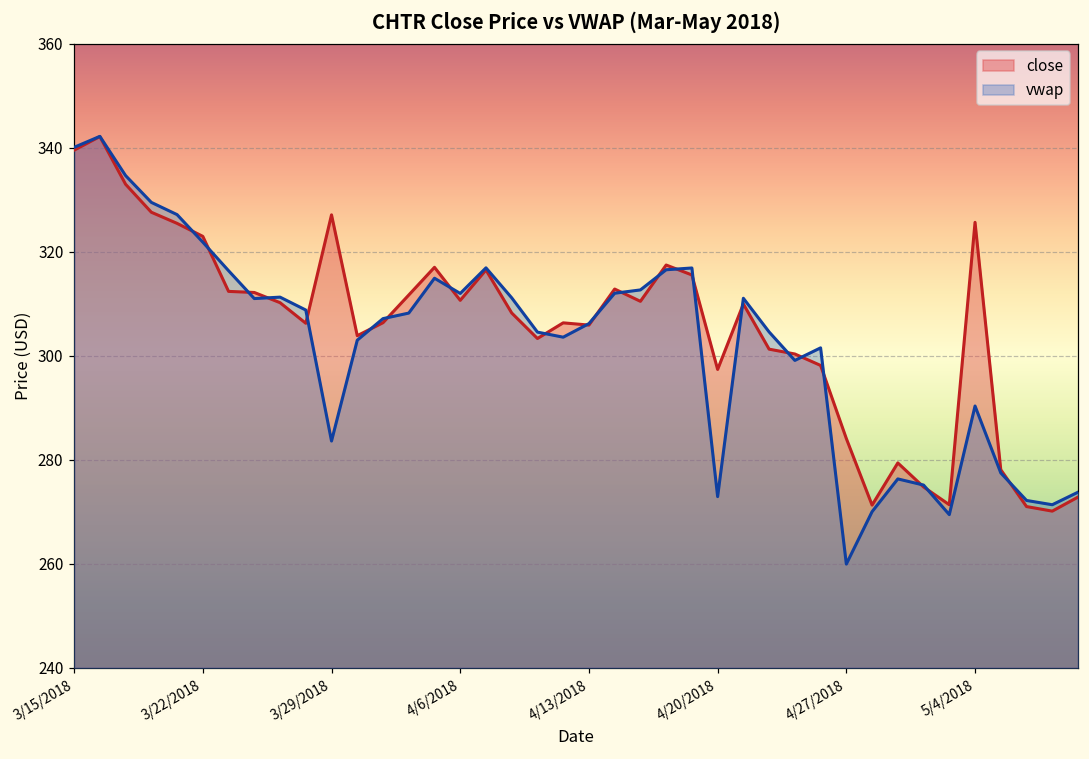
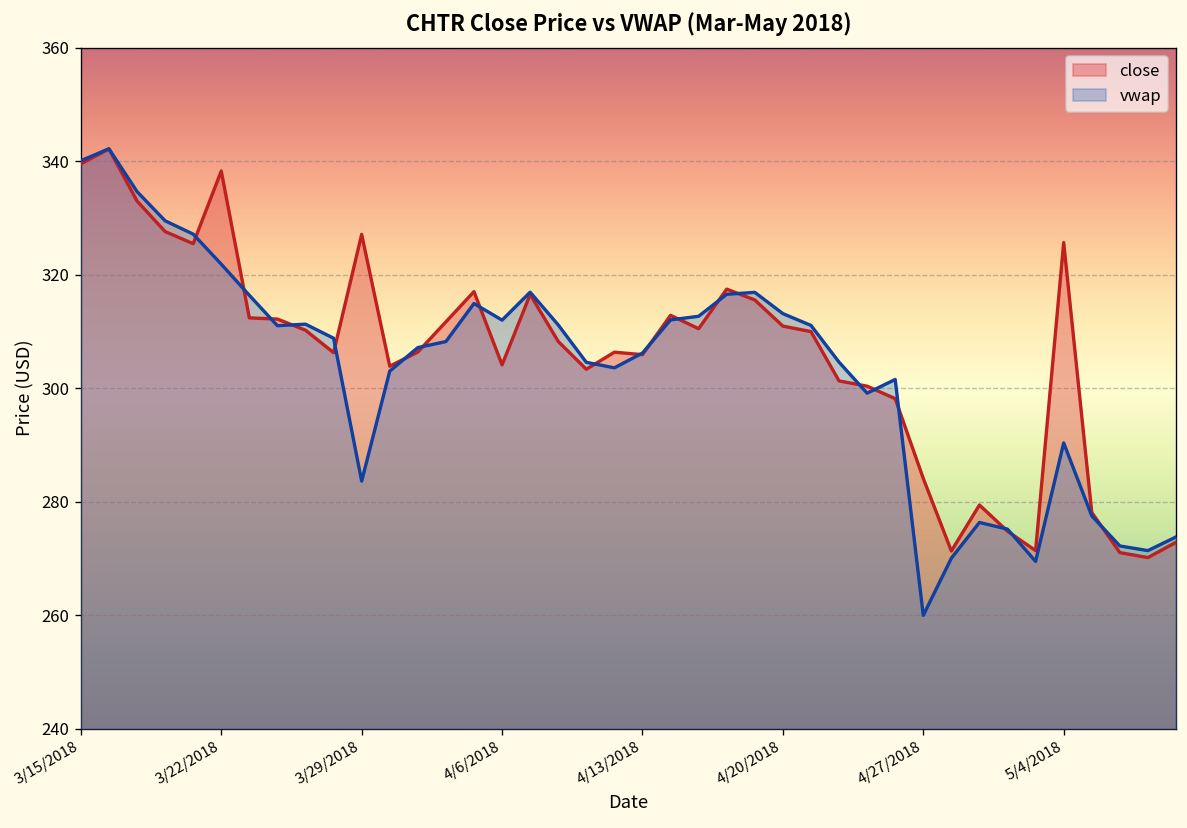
  {
    "close": {
      "3/15/2018": 340,
-     "3/22/2018": 323,
+     "3/22/2018": 338,
      "3/29/2018": 327,
-     "4/6/2018": 311,
-     "4/20/2018": 297,
+     "4/6/2018": 304,
+     "4/20/2018": 311,
      "4/27/2018": 284,
      "5/4/2018": 326
    },
    "vwap": {
      "3/15/2018": 340,
      "3/22/2018": 322,
      "3/29/2018": 284,
      "4/6/2018": 312,
-     "4/20/2018": 273,
+     "4/20/2018": 313,
      "4/27/2018": 260,
      "5/4/2018": 290
    }
  }
